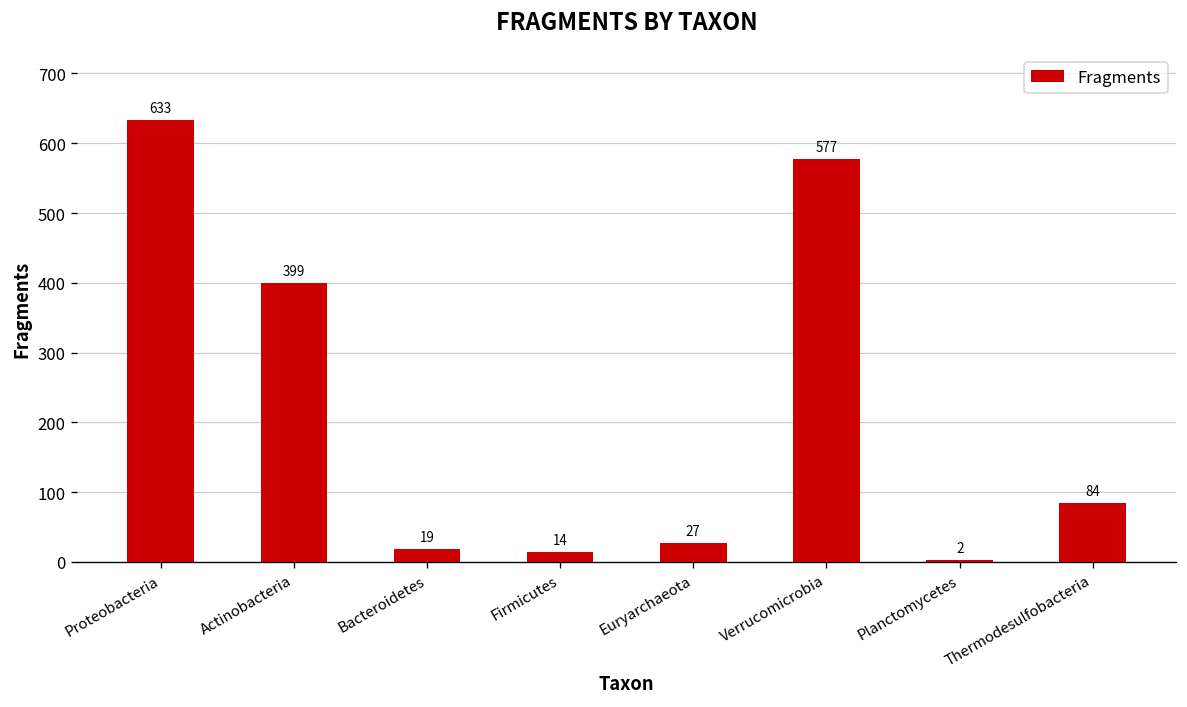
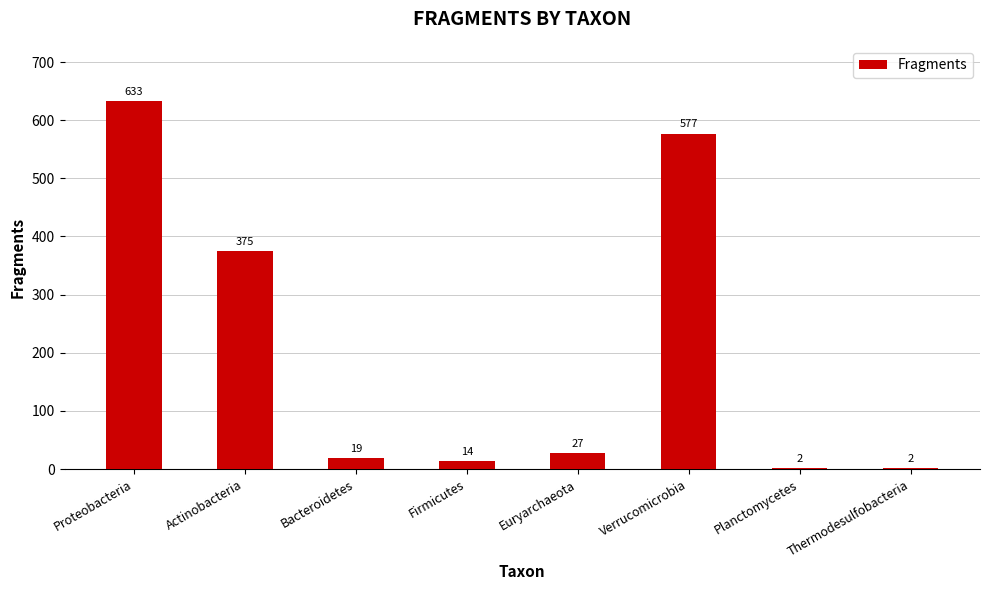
  {
    "Proteobacteria": 633,
-   "Actinobacteria": 399,
+   "Actinobacteria": 375,
    "Bacteroidetes": 19,
    "Firmicutes": 14,
    "Euryarchaeota": 27,
    "Verrucomicrobia": 577,
    "Planctomycetes": 2,
-   "Thermodesulfobacteria": 84
+   "Thermodesulfobacteria": 2
  }
